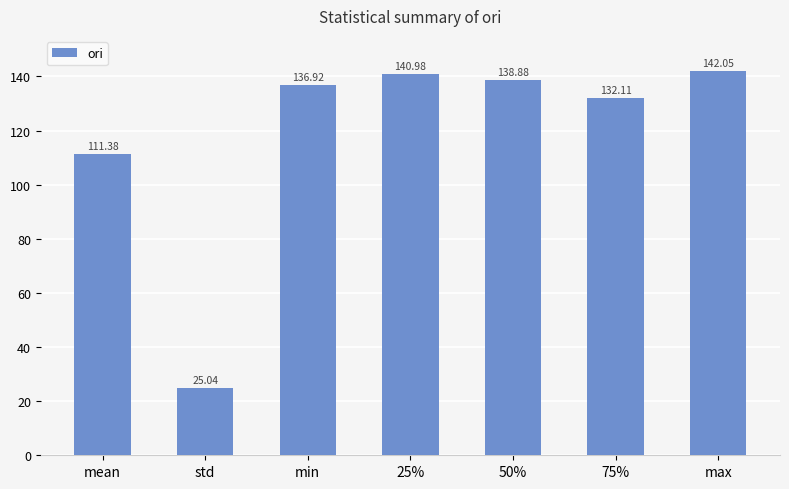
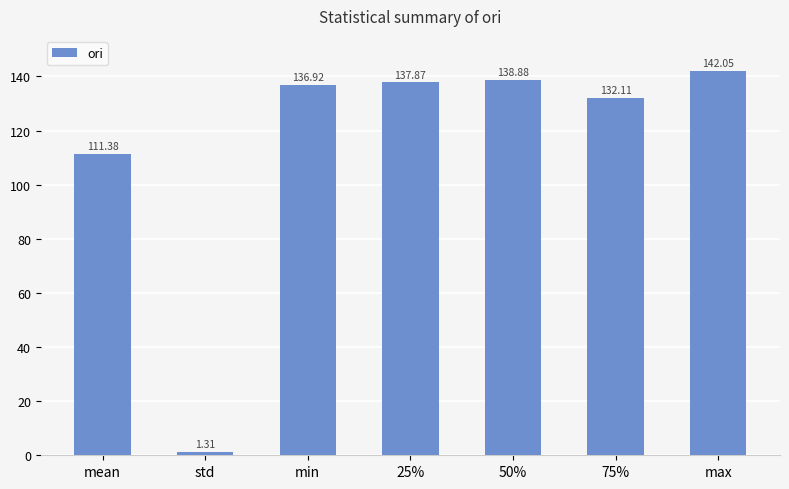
  {
    "mean": 111.38,
-   "std": 25.04,
+   "std": 1.31,
    "min": 136.92,
-   "25%": 140.98,
+   "25%": 137.87,
    "50%": 138.88,
    "75%": 132.11,
    "max": 142.05
  }
